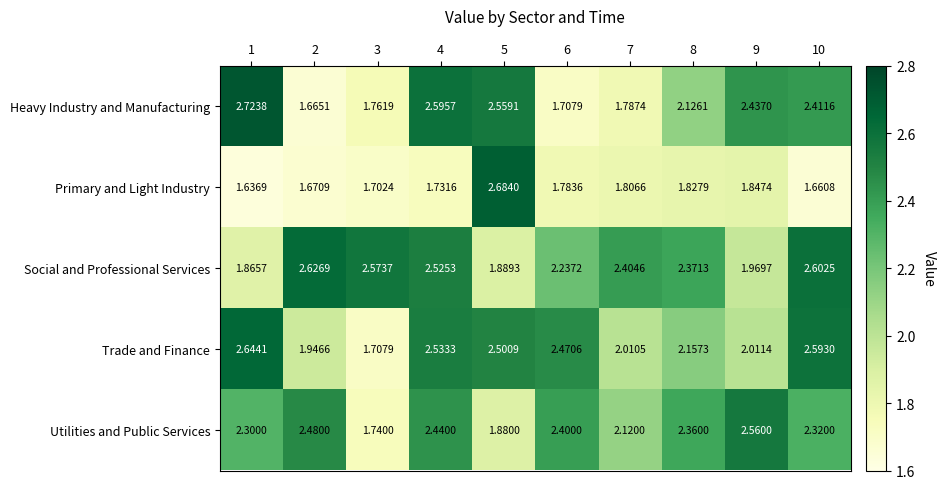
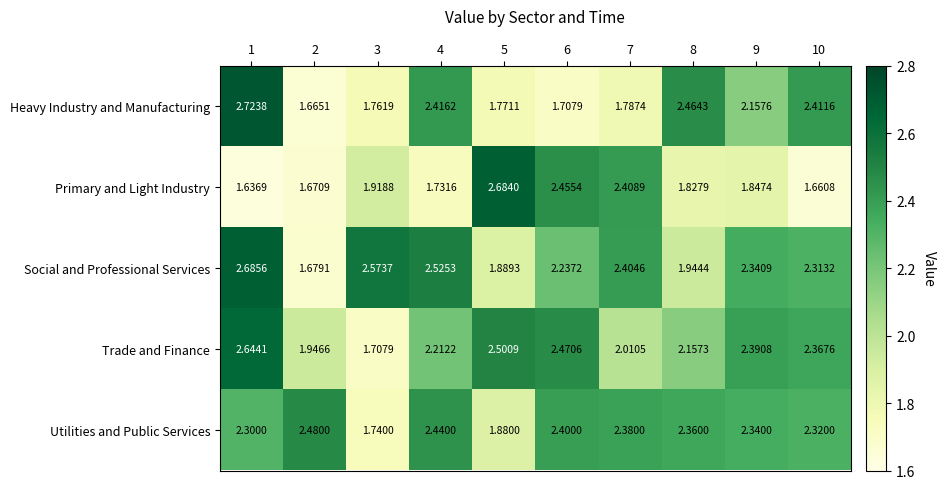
  {
    "Heavy Industry and Manufacturing": {
      "1": 2.7238,
      "2": 1.6651,
      "3": 1.7619,
-     "4": 2.5957,
-     "5": 2.5591,
+     "4": 2.4162,
+     "5": 1.7711,
      "6": 1.7079,
      "7": 1.7874,
-     "8": 2.1261,
-     "9": 2.4370,
+     "8": 2.4643,
+     "9": 2.1576,
      "10": 2.4116
    },
    "Primary and Light Industry": {
      "1": 1.6369,
      "2": 1.6709,
-     "3": 1.7024,
+     "3": 1.9188,
      "4": 1.7316,
      "5": 2.6840,
-     "6": 1.7836,
-     "7": 1.8066,
+     "6": 2.4554,
+     "7": 2.4089,
      "8": 1.8279,
      "9": 1.8474,
      "10": 1.6608
    },
    "Social and Professional Services": {
-     "1": 1.8657,
-     "2": 2.6269,
+     "1": 2.6856,
+     "2": 1.6791,
      "3": 2.5737,
      "4": 2.5253,
      "5": 1.8893,
      "6": 2.2372,
      "7": 2.4046,
-     "8": 2.3713,
-     "9": 1.9697,
-     "10": 2.6025
+     "8": 1.9444,
+     "9": 2.3409,
+     "10": 2.3132
    },
    "Trade and Finance": {
      "1": 2.6441,
      "2": 1.9466,
      "3": 1.7079,
-     "4": 2.5333,
+     "4": 2.2122,
      "5": 2.5009,
      "6": 2.4706,
      "7": 2.0105,
      "8": 2.1573,
-     "9": 2.0114,
-     "10": 2.5930
+     "9": 2.3908,
+     "10": 2.3676
    },
    "Utilities and Public Services": {
      "1": 2.3000,
      "2": 2.4800,
      "3": 1.7400,
      "4": 2.4400,
      "5": 1.8800,
      "6": 2.4000,
-     "7": 2.1200,
+     "7": 2.3800,
      "8": 2.3600,
-     "9": 2.5600,
+     "9": 2.3400,
      "10": 2.3200
    }
  }
